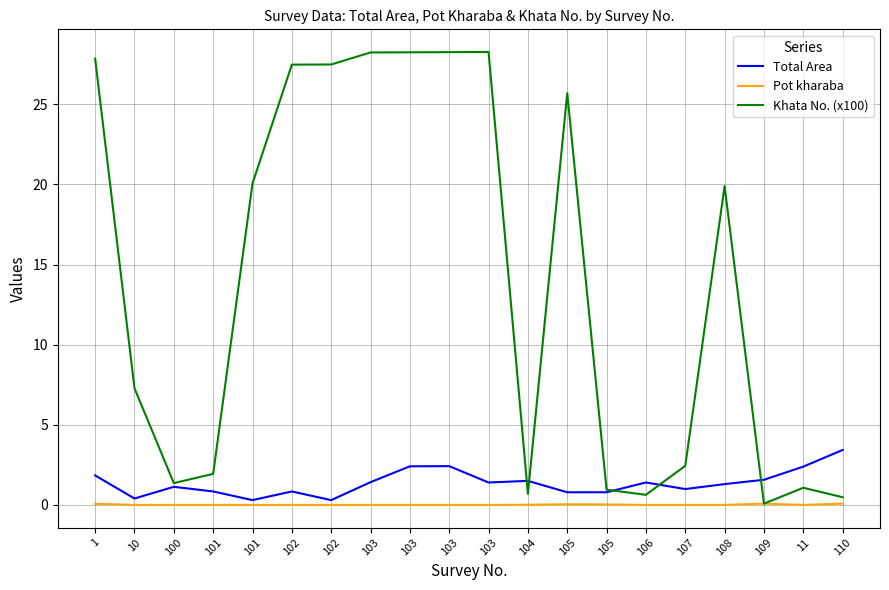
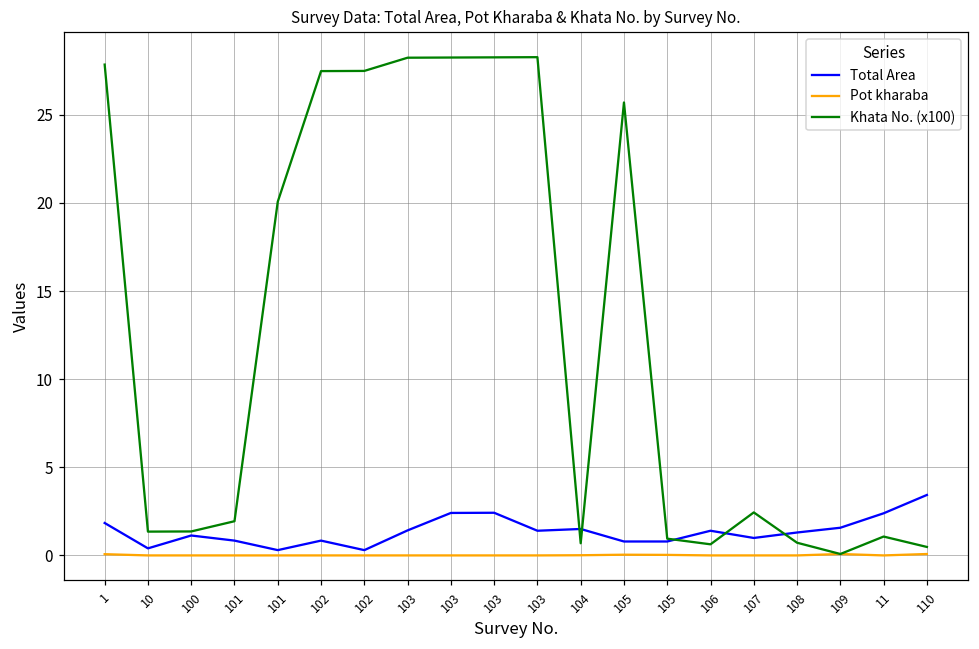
  {
    "Total Area": {
      "1": 1.8,
      "10": 0.4,
      "100": 1.1,
      "104": 1.5,
      "106": 1.4,
      "107": 1.0,
      "108": 1.3,
      "109": 1.6,
      "11": 2.4,
      "110": 3.4
    },
    "Pot kharaba": {
      "1": 0.1,
      "10": 0.0,
      "100": 0.0,
      "104": 0.0,
      "106": 0.0,
      "107": 0.0,
      "108": 0.0,
      "11": 0.0,
      "110": 0.1
    },
    "Khata No. (x100)": {
      "1": 27.9,
-     "10": 7.3,
+     "10": 1.4,
      "100": 1.4,
      "104": 0.7,
      "106": 0.6,
      "107": 2.4,
-     "108": 19.9,
+     "108": 0.7,
      "11": 1.1,
      "110": 0.5
    }
  }
